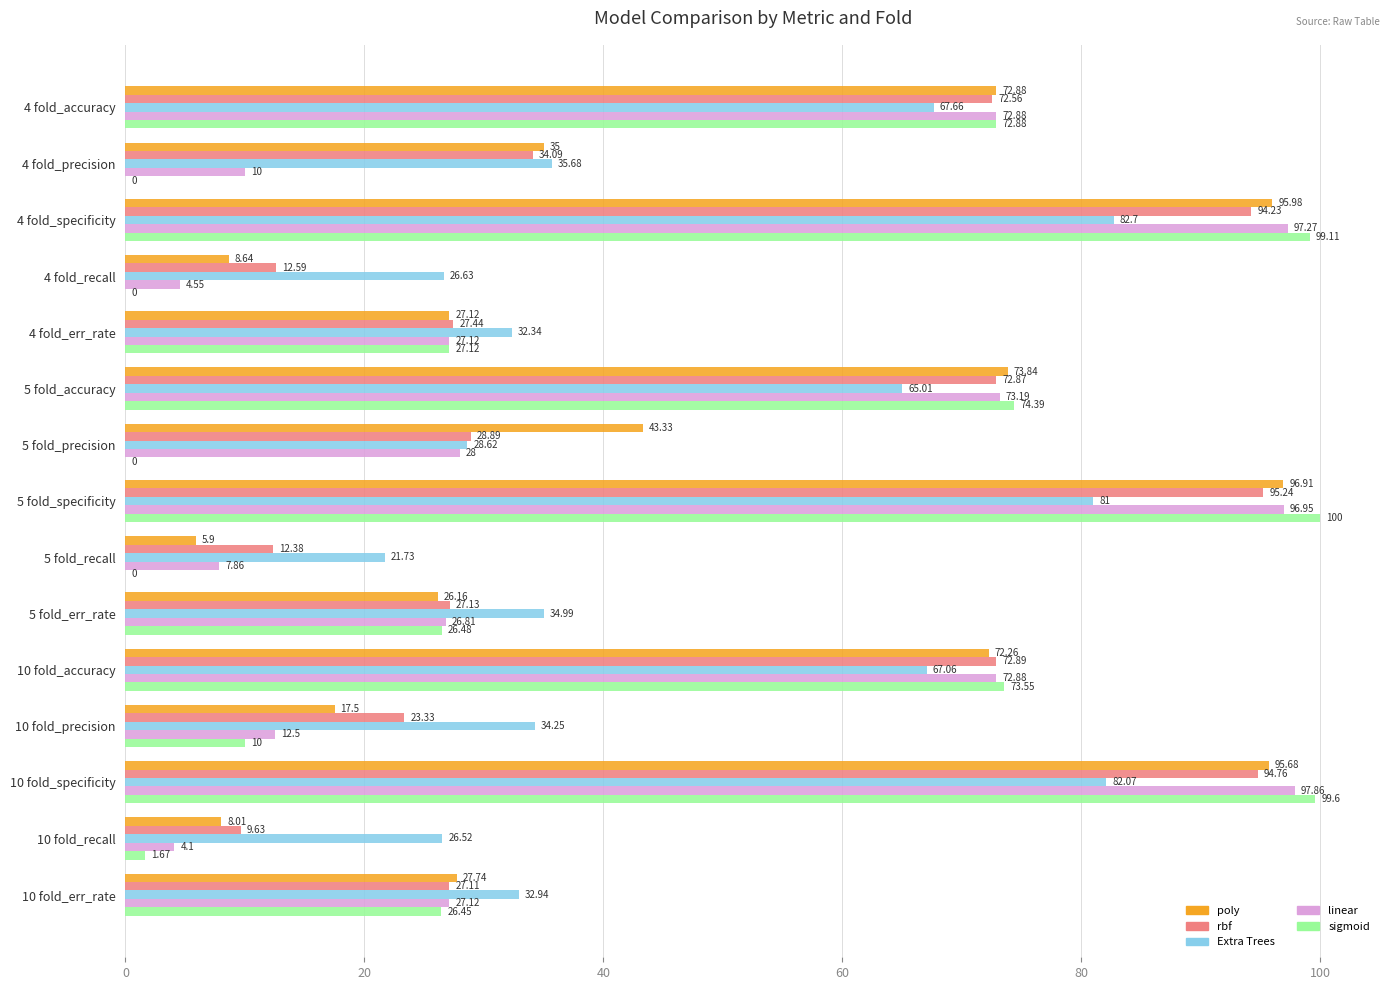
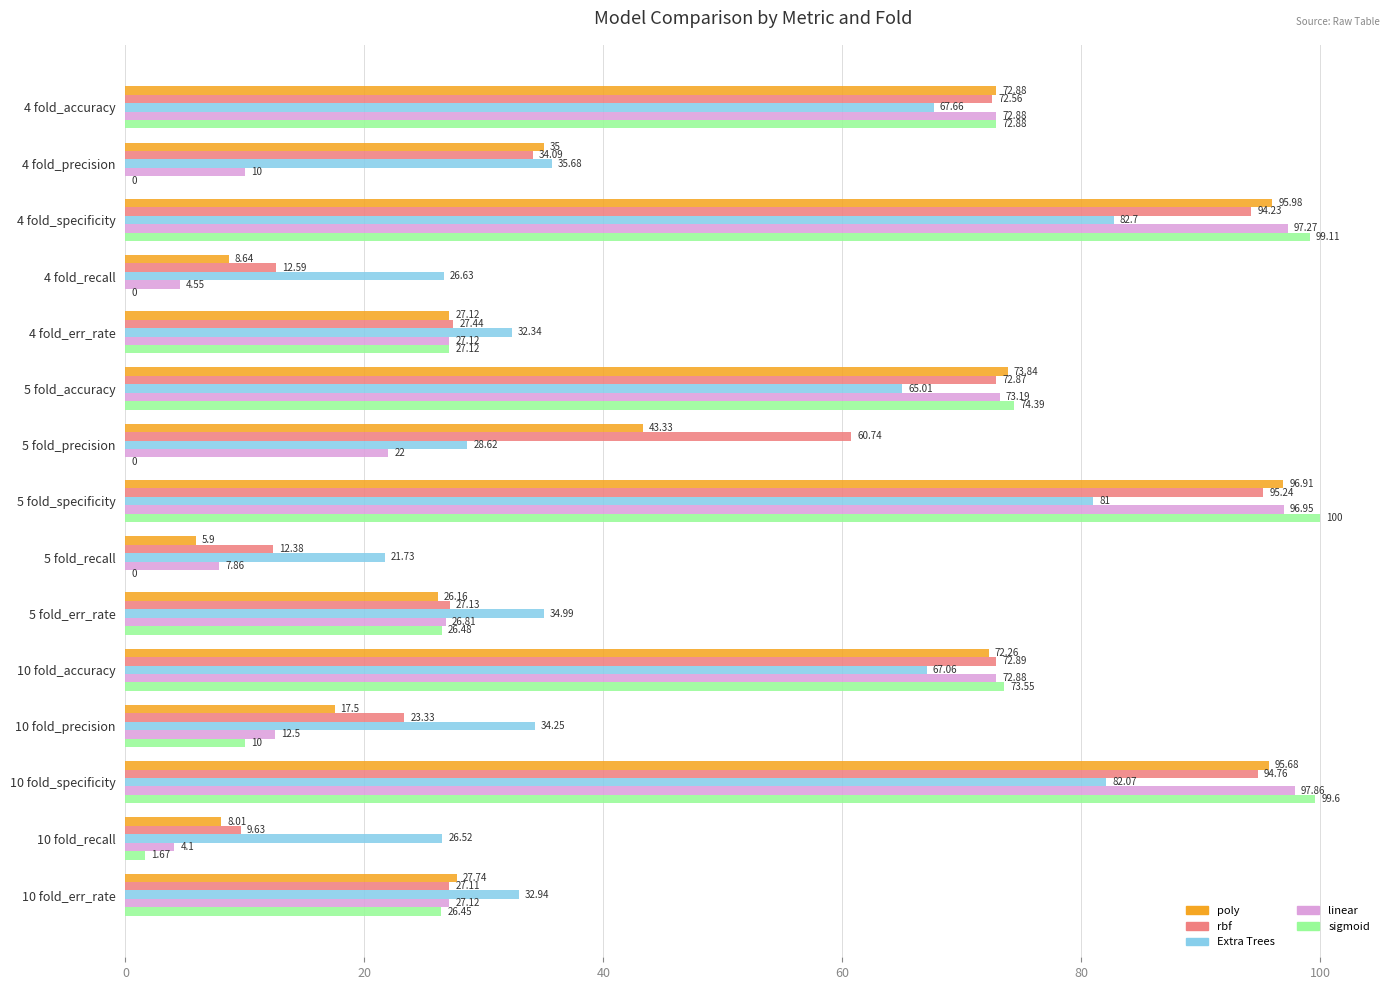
  {
    "poly": {
      "4 fold_accuracy": 72.88,
      "4 fold_specificity": 95.98,
      "4 fold_recall": 8.64,
      "4 fold_err_rate": 27.12,
      "5 fold_accuracy": 73.84,
      "5 fold_precision": 43.33,
      "5 fold_specificity": 96.91,
      "5 fold_recall": 5.9,
      "5 fold_err_rate": 26.16,
      "10 fold_accuracy": 72.26,
      "10 fold_precision": 17.5,
      "10 fold_specificity": 95.68,
      "10 fold_recall": 8.01,
      "10 fold_err_rate": 27.74
    },
    "rbf": {
      "4 fold_accuracy": 72.56,
      "4 fold_precision": 34.09,
      "4 fold_specificity": 94.23,
      "4 fold_recall": 12.59,
      "4 fold_err_rate": 27.44,
      "5 fold_accuracy": 72.87,
-     "5 fold_precision": 28.89,
+     "5 fold_precision": 60.74,
      "5 fold_specificity": 95.24,
      "5 fold_recall": 12.38,
      "5 fold_err_rate": 27.13,
      "10 fold_accuracy": 72.89,
      "10 fold_precision": 23.33,
      "10 fold_specificity": 94.76,
      "10 fold_recall": 9.63,
      "10 fold_err_rate": 27.11
    },
    "Extra Trees": {
      "4 fold_accuracy": 67.66,
      "4 fold_precision": 35.68,
      "4 fold_specificity": 82.7,
      "4 fold_recall": 26.63,
      "4 fold_err_rate": 32.34,
      "5 fold_accuracy": 65.01,
      "5 fold_precision": 28.62,
      "5 fold_specificity": 81,
      "5 fold_recall": 21.73,
      "5 fold_err_rate": 34.99,
      "10 fold_accuracy": 67.06,
      "10 fold_precision": 34.25,
      "10 fold_specificity": 82.07,
      "10 fold_recall": 26.52,
      "10 fold_err_rate": 32.94
    },
    "linear": {
      "4 fold_accuracy": 72.88,
      "4 fold_precision": 10,
      "4 fold_specificity": 97.27,
      "4 fold_recall": 4.55,
      "5 fold_accuracy": 73.19,
-     "5 fold_precision": 28,
+     "5 fold_precision": 22,
      "5 fold_specificity": 96.95,
      "5 fold_recall": 7.86,
      "5 fold_err_rate": 26.81,
      "10 fold_accuracy": 72.88,
      "10 fold_precision": 12.5,
      "10 fold_specificity": 97.86,
      "10 fold_recall": 4.1,
      "10 fold_err_rate": 27.12
    },
    "sigmoid": {
      "4 fold_accuracy": 72.88,
      "4 fold_precision": 0,
      "4 fold_specificity": 99.11,
      "4 fold_recall": 0,
      "5 fold_accuracy": 74.39,
      "5 fold_precision": 0,
      "5 fold_specificity": 100,
      "5 fold_recall": 0,
      "5 fold_err_rate": 26.48,
      "10 fold_accuracy": 73.55,
      "10 fold_precision": 10,
      "10 fold_specificity": 99.6,
      "10 fold_recall": 1.67,
      "10 fold_err_rate": 26.45
    }
  }
